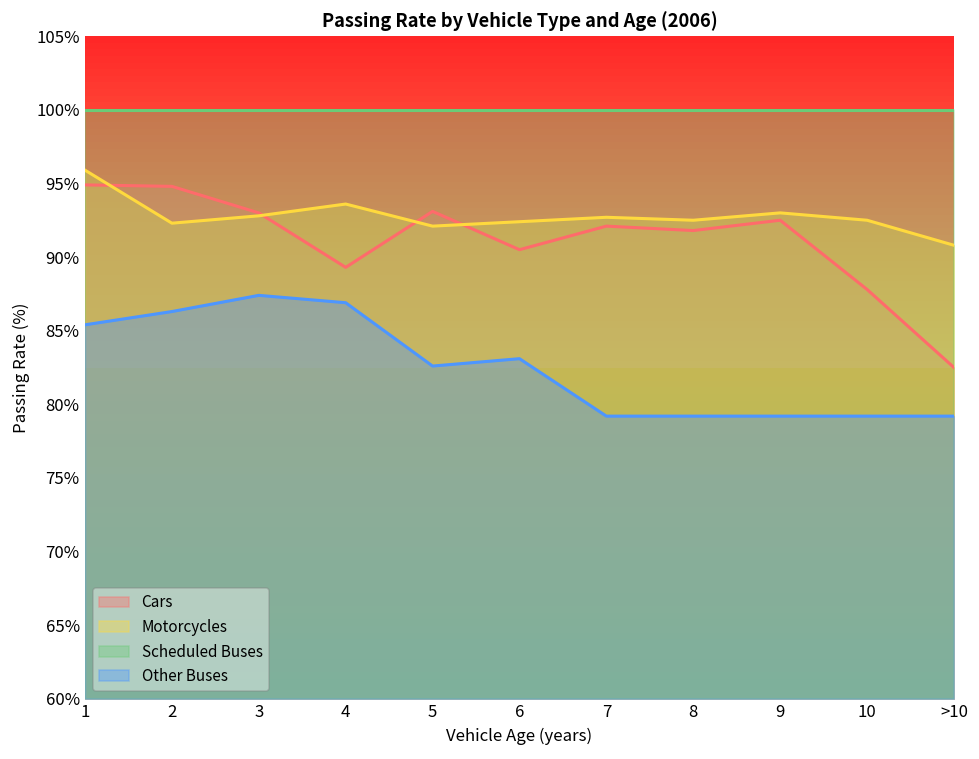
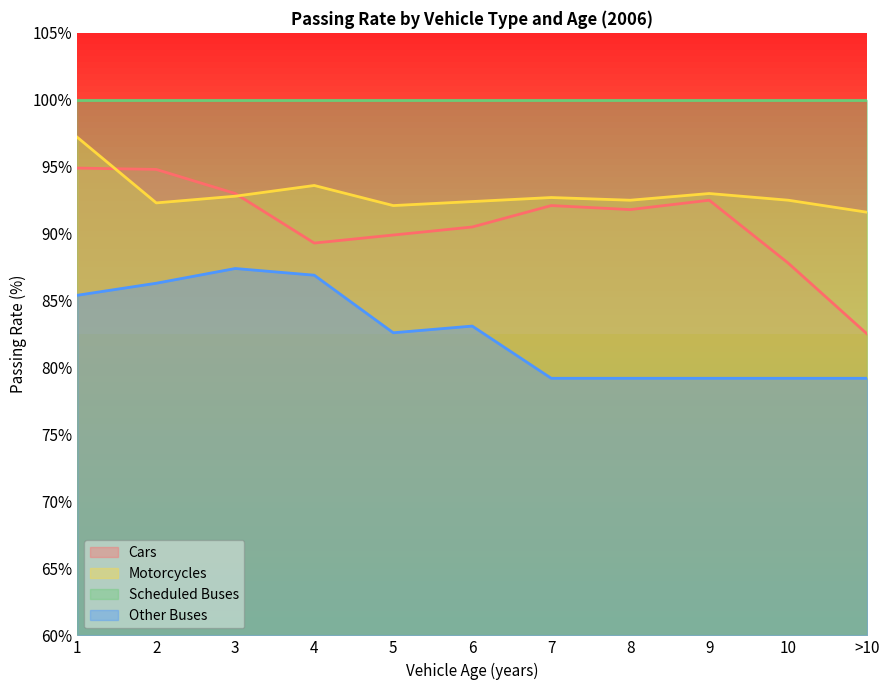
  {
    "Cars": {
      "1": "94.9%",
      "2": "94.8%",
      "3": "93.0%",
      "4": "89.3%",
-     "5": "93.1%",
+     "5": "89.9%",
      "6": "90.5%",
      "7": "92.1%",
      "8": "91.8%",
      "9": "92.5%",
      "10": "87.8%",
      ">10": "82.5%"
    },
    "Motorcycles": {
-     "1": "95.9%",
+     "1": "97.2%",
      "2": "92.3%",
      "3": "92.8%",
      "4": "93.6%",
      "5": "92.1%",
      "6": "92.4%",
      "7": "92.7%",
      "8": "92.5%",
      "9": "93.0%",
      "10": "92.5%",
-     ">10": "90.8%"
+     ">10": "91.6%"
    },
    "Scheduled Buses": {
      "1": "100.0%",
      "2": "100.0%",
      "3": "100.0%",
      "4": "100.0%",
      "5": "100.0%",
      "6": "100.0%",
      "7": "100.0%",
      "8": "100.0%",
      "9": "100.0%",
      "10": "100.0%",
      ">10": "100.0%"
    },
    "Other Buses": {
      "1": "85.4%",
      "2": "86.3%",
      "3": "87.4%",
      "4": "86.9%",
      "5": "82.6%",
      "6": "83.1%",
      "7": "79.2%",
      "8": "79.2%",
      "9": "79.2%",
      "10": "79.2%",
      ">10": "79.2%"
    }
  }
